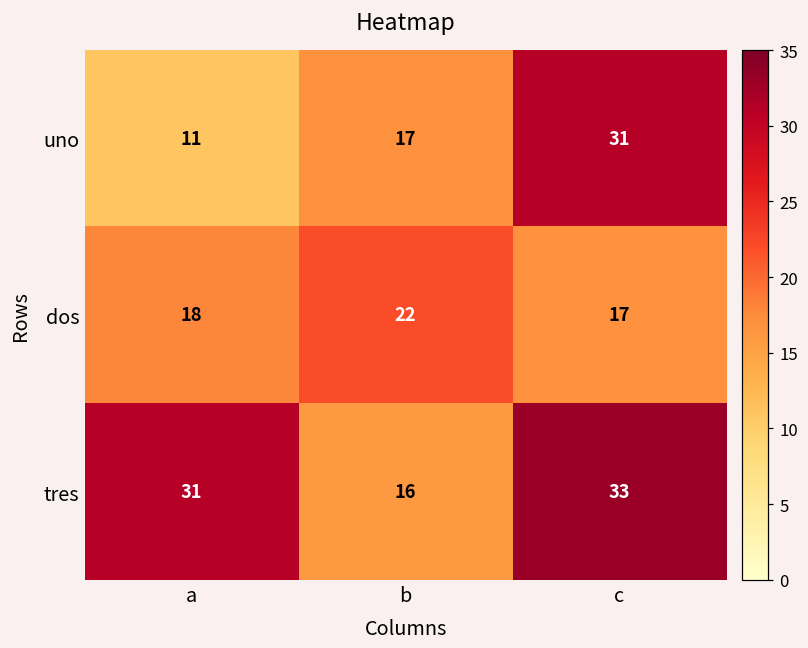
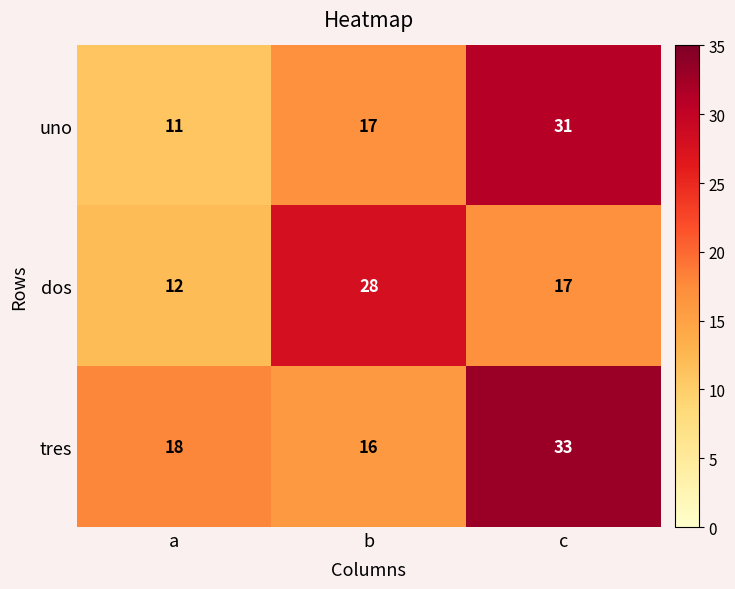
  {
    "uno": {
      "a": 11,
      "b": 17,
      "c": 31
    },
    "dos": {
-     "a": 18,
-     "b": 22,
+     "a": 12,
+     "b": 28,
      "c": 17
    },
    "tres": {
-     "a": 31,
+     "a": 18,
      "b": 16,
      "c": 33
    }
  }
